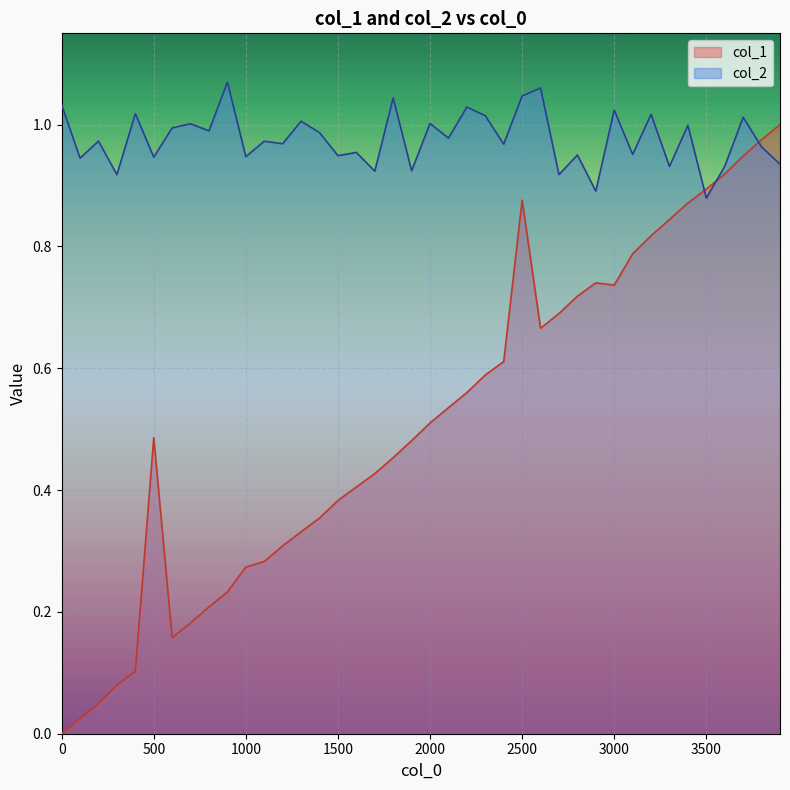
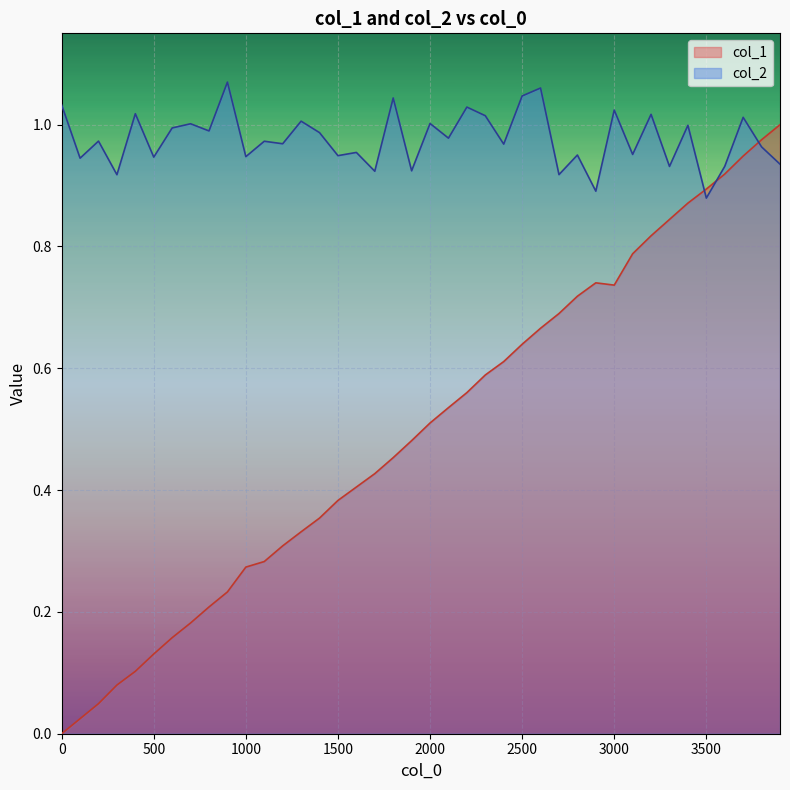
  {
    "col_1": {
      "0": 0.00,
-     "500": 0.49,
+     "500": 0.13,
      "1000": 0.27,
      "1500": 0.38,
      "2000": 0.51,
-     "2500": 0.88,
+     "2500": 0.64,
      "3000": 0.74,
      "3500": 0.89
    },
    "col_2": {
      "0": 1.03,
      "500": 0.95,
      "1000": 0.95,
      "1500": 0.95,
      "2000": 1.00,
      "2500": 1.05,
      "3000": 1.02,
      "3500": 0.88
    }
  }
